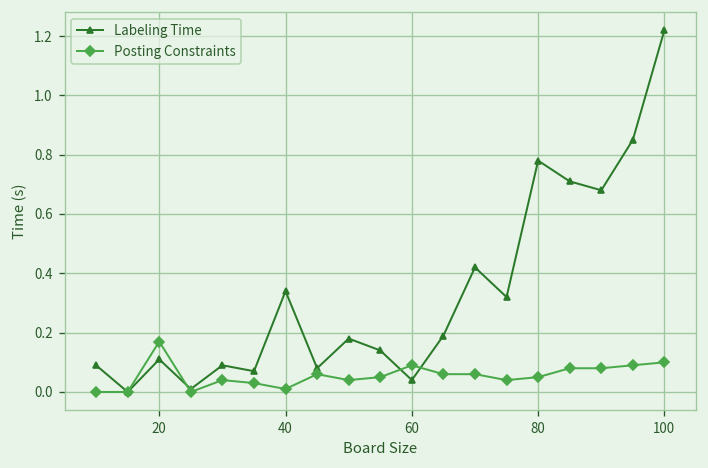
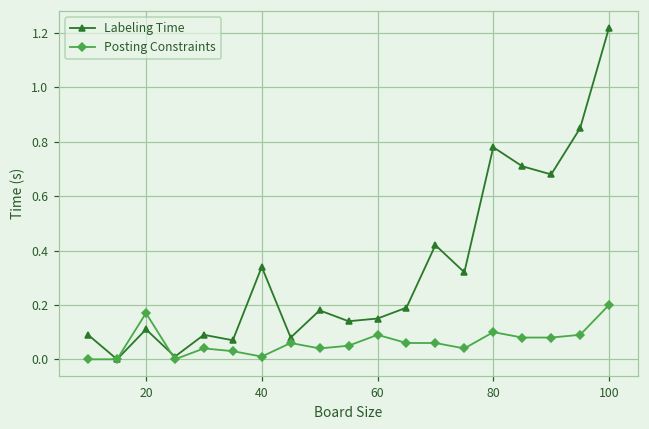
  {
    "Labeling Time": {
      "20": 0.11,
      "40": 0.34,
-     "60": 0.04,
+     "60": 0.15,
      "80": 0.78,
      "100": 1.22
    },
    "Posting Constraints": {
      "20": 0.17,
      "40": 0.01,
      "60": 0.09,
-     "80": 0.05,
-     "100": 0.1
+     "80": 0.10,
+     "100": 0.2
    }
  }
